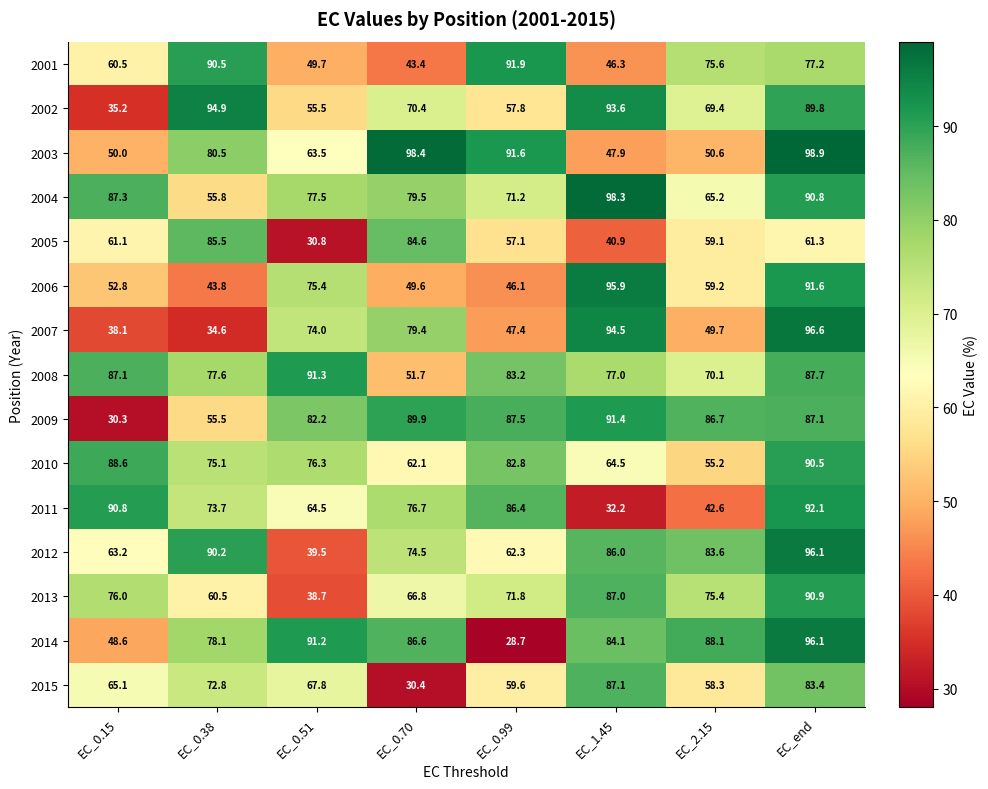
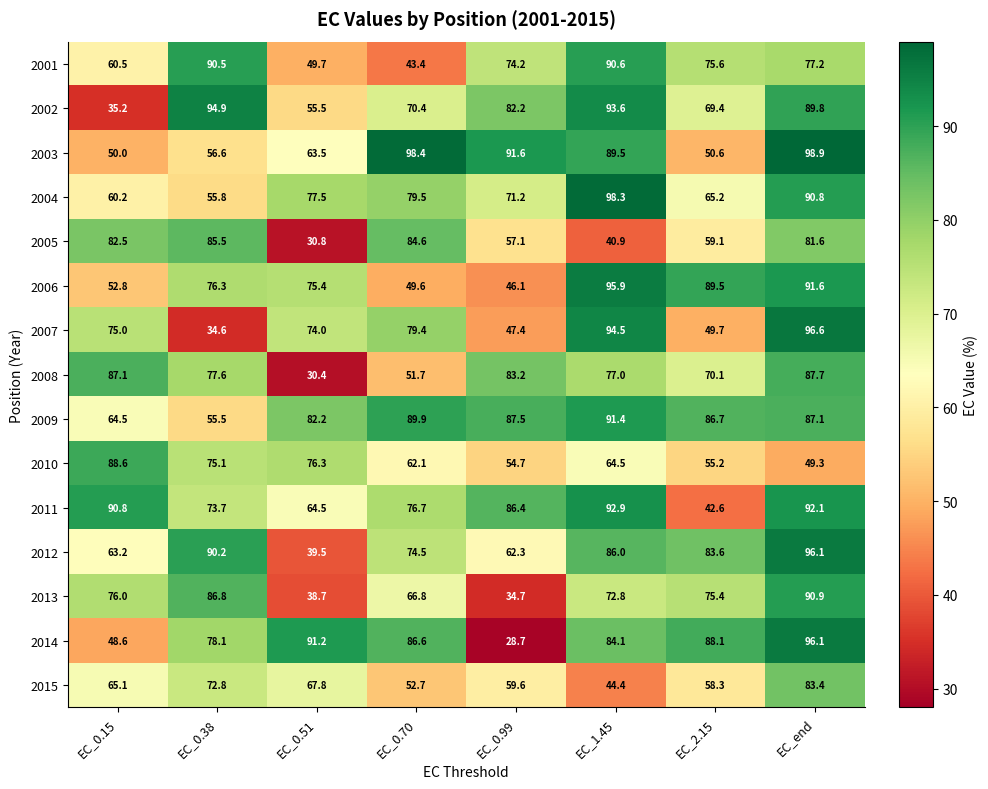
  {
    "2001": {
-     "EC_0.99": 91.9,
-     "EC_1.45": 46.3
+     "EC_0.99": 74.2,
+     "EC_1.45": 90.6
    },
    "2002": {
-     "EC_0.99": 57.8
+     "EC_0.99": 82.2
    },
    "2003": {
-     "EC_0.38": 80.5,
-     "EC_1.45": 47.9
+     "EC_0.38": 56.6,
+     "EC_1.45": 89.5
    },
    "2004": {
-     "EC_0.15": 87.3
+     "EC_0.15": 60.2
    },
    "2005": {
-     "EC_0.15": 61.1,
-     "EC_end": 61.3
+     "EC_0.15": 82.5,
+     "EC_end": 81.6
    },
    "2006": {
-     "EC_0.38": 43.8,
-     "EC_2.15": 59.2
+     "EC_0.38": 76.3,
+     "EC_2.15": 89.5
    },
    "2007": {
-     "EC_0.15": 38.1
+     "EC_0.15": 75.0
    },
    "2008": {
-     "EC_0.51": 91.3
+     "EC_0.51": 30.4
    },
    "2009": {
-     "EC_0.15": 30.3
+     "EC_0.15": 64.5
    },
    "2010": {
-     "EC_0.99": 82.8,
-     "EC_end": 90.5
+     "EC_0.99": 54.7,
+     "EC_end": 49.3
    },
    "2011": {
-     "EC_1.45": 32.2
+     "EC_1.45": 92.9
    },
    "2013": {
-     "EC_0.38": 60.5,
-     "EC_0.99": 71.8,
-     "EC_1.45": 87.0
+     "EC_0.38": 86.8,
+     "EC_0.99": 34.7,
+     "EC_1.45": 72.8
    },
    "2015": {
-     "EC_0.70": 30.4,
-     "EC_1.45": 87.1
+     "EC_0.70": 52.7,
+     "EC_1.45": 44.4
    }
  }
